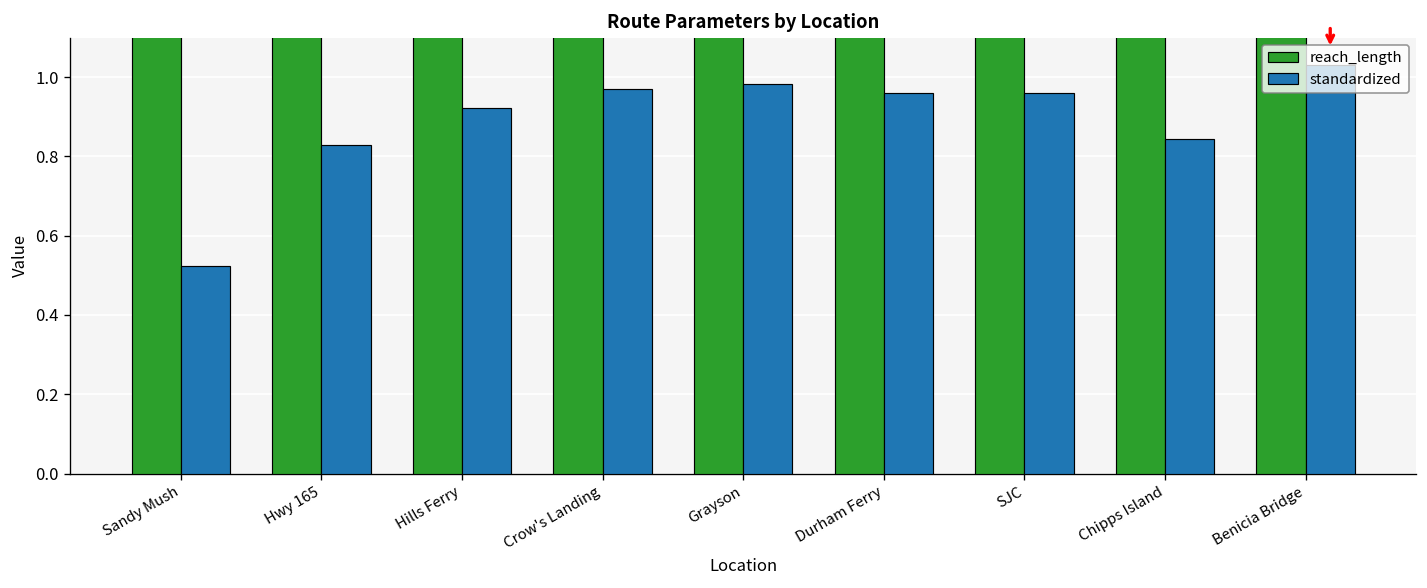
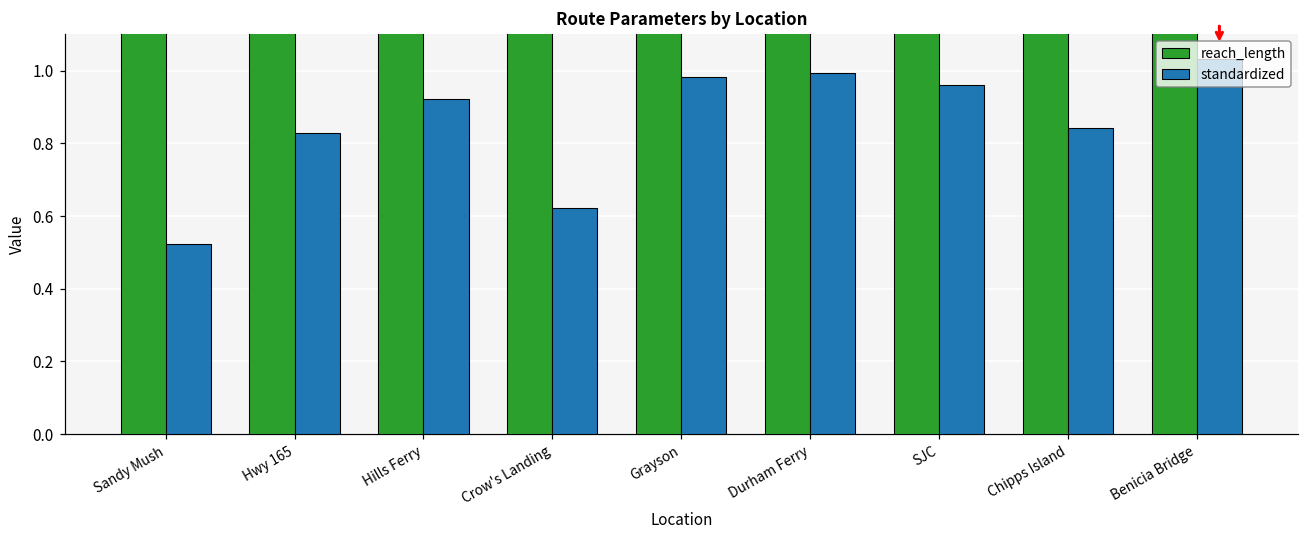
  {
    "standardized": {
      "Sandy Mush": 0.52,
      "Hwy 165": 0.83,
      "Hills Ferry": 0.92,
-     "Crow's Landing": 0.97,
+     "Crow's Landing": 0.62,
      "Grayson": 0.98,
-     "Durham Ferry": 0.96,
+     "Durham Ferry": 0.99,
      "SJC": 0.96,
      "Chipps Island": 0.84
    }
  }
